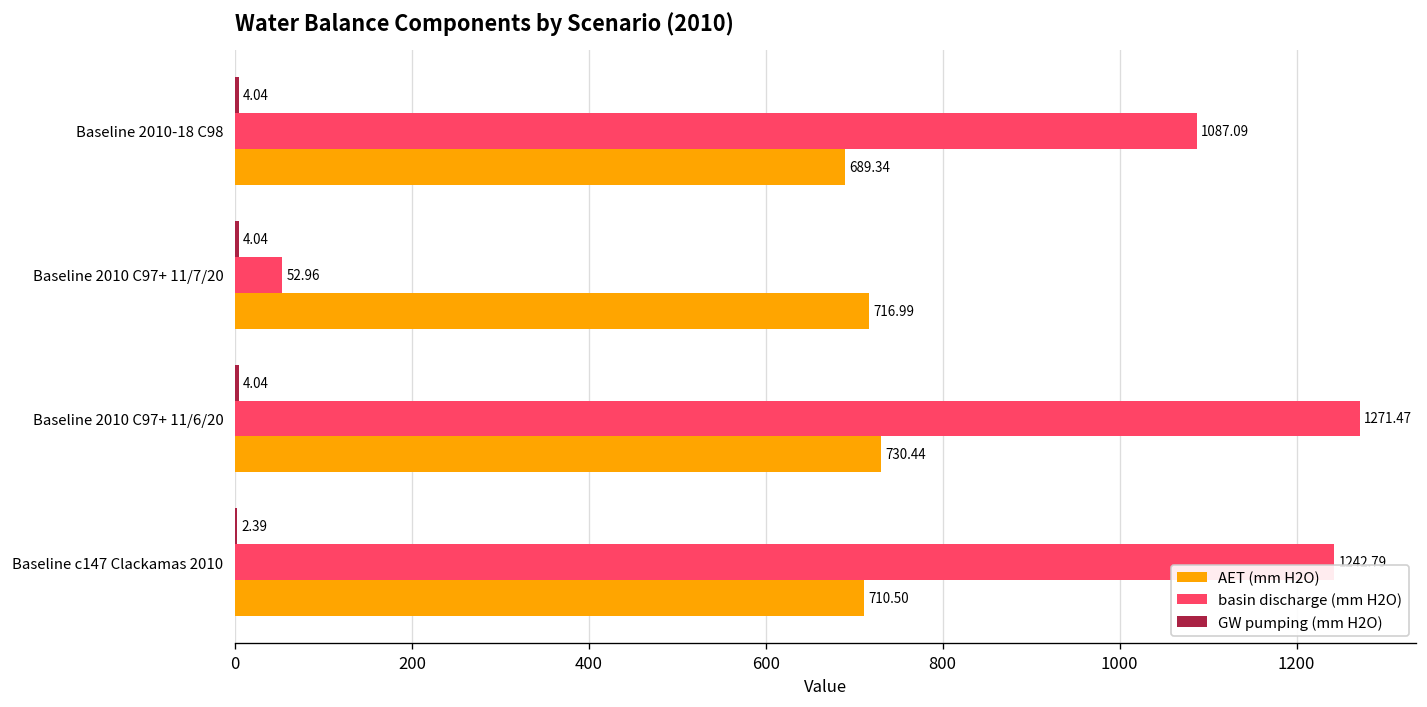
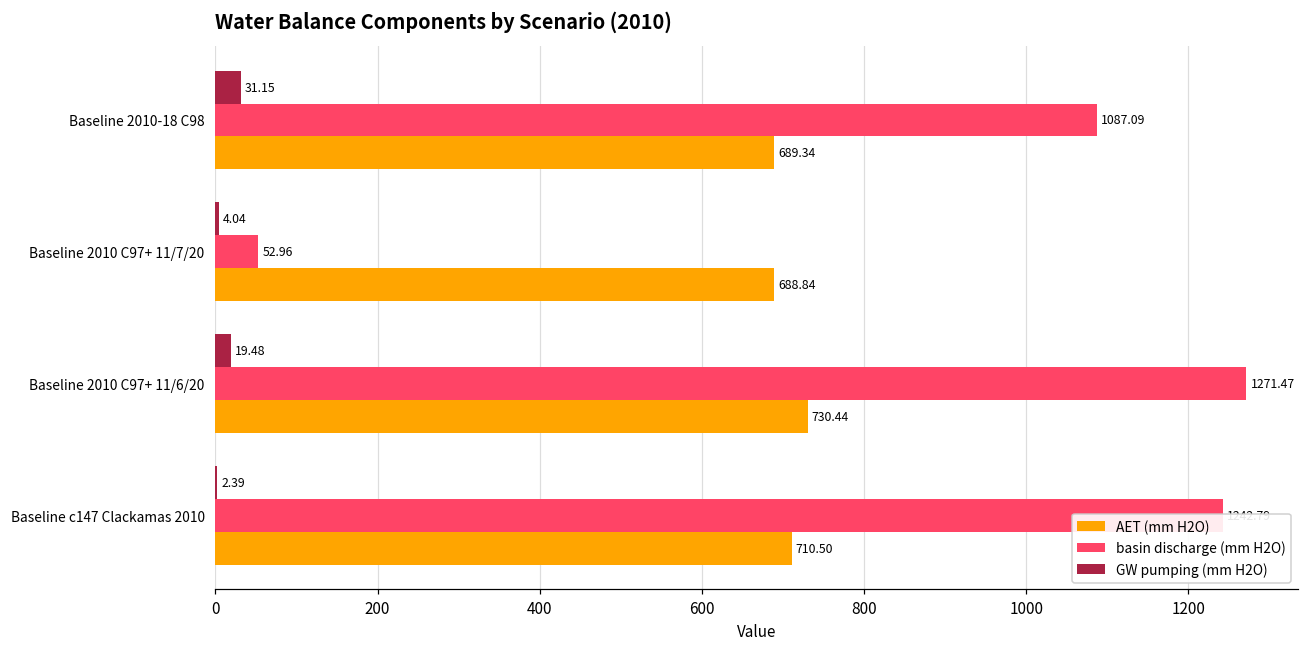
  {
    "AET (mm H2O)": {
      "Baseline 2010-18 C98": 689.34,
-     "Baseline 2010 C97+ 11/7/20": 716.99,
+     "Baseline 2010 C97+ 11/7/20": 688.84,
      "Baseline 2010 C97+ 11/6/20": 730.44,
      "Baseline c147 Clackamas 2010": 710.50
    },
    "basin discharge (mm H2O)": {
      "Baseline 2010-18 C98": 1087.09,
      "Baseline 2010 C97+ 11/7/20": 52.96,
      "Baseline 2010 C97+ 11/6/20": 1271.47
    },
    "GW pumping (mm H2O)": {
-     "Baseline 2010-18 C98": 4.04,
+     "Baseline 2010-18 C98": 31.15,
      "Baseline 2010 C97+ 11/7/20": 4.04,
-     "Baseline 2010 C97+ 11/6/20": 4.04,
+     "Baseline 2010 C97+ 11/6/20": 19.48,
      "Baseline c147 Clackamas 2010": 2.39
    }
  }
